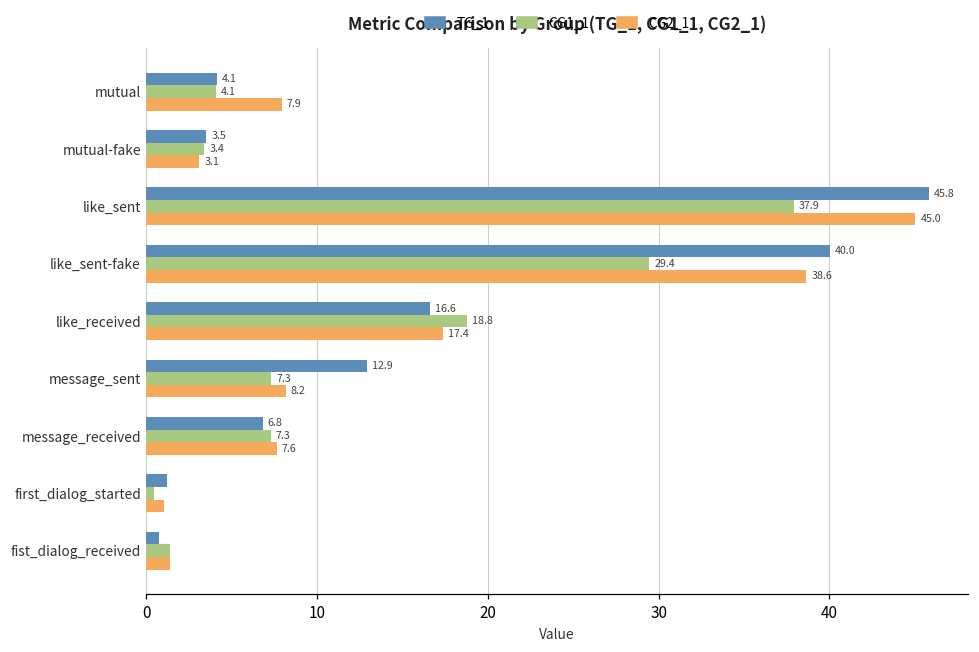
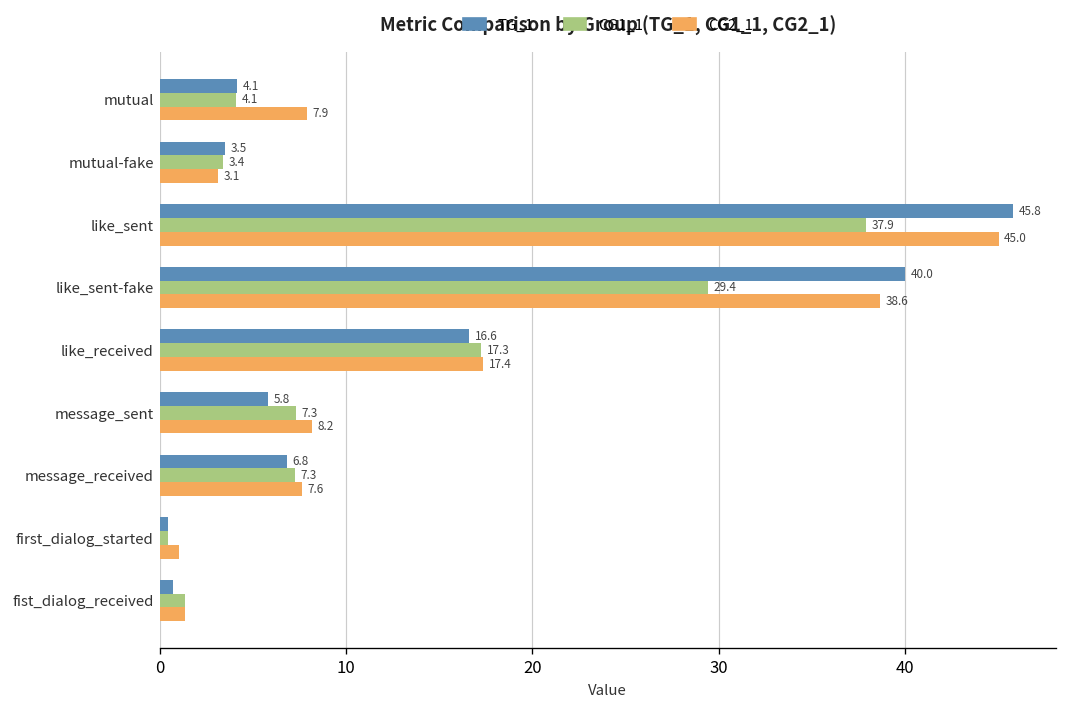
  {
    "TG_1": {
      "mutual": 4.1,
      "mutual-fake": 3.5,
      "like_sent": 45.8,
      "like_sent-fake": 40.0,
      "like_received": 16.6,
-     "message_sent": 12.9,
+     "message_sent": 5.8,
      "message_received": 6.8,
-     "first_dialog_started": 1.2
+     "first_dialog_started": 0.5
    },
    "CG1_1": {
      "mutual": 4.1,
      "mutual-fake": 3.4,
      "like_sent": 37.9,
      "like_sent-fake": 29.4,
-     "like_received": 18.8,
+     "like_received": 17.3,
      "message_sent": 7.3,
      "message_received": 7.3
    },
    "CG2_1": {
      "mutual": 7.9,
      "mutual-fake": 3.1,
      "like_sent": 45.0,
      "like_sent-fake": 38.6,
      "like_received": 17.4,
      "message_sent": 8.2,
      "message_received": 7.6
    }
  }
